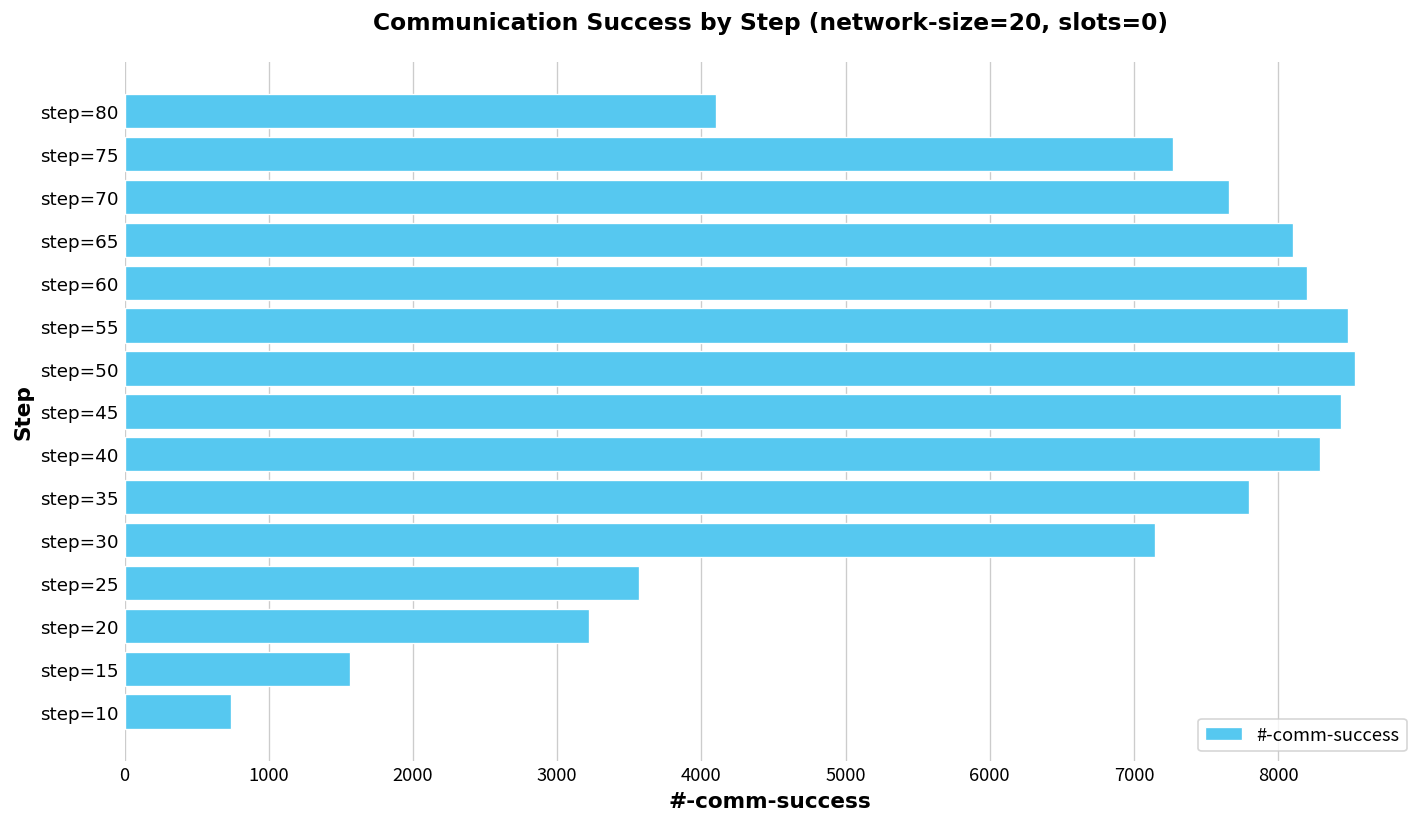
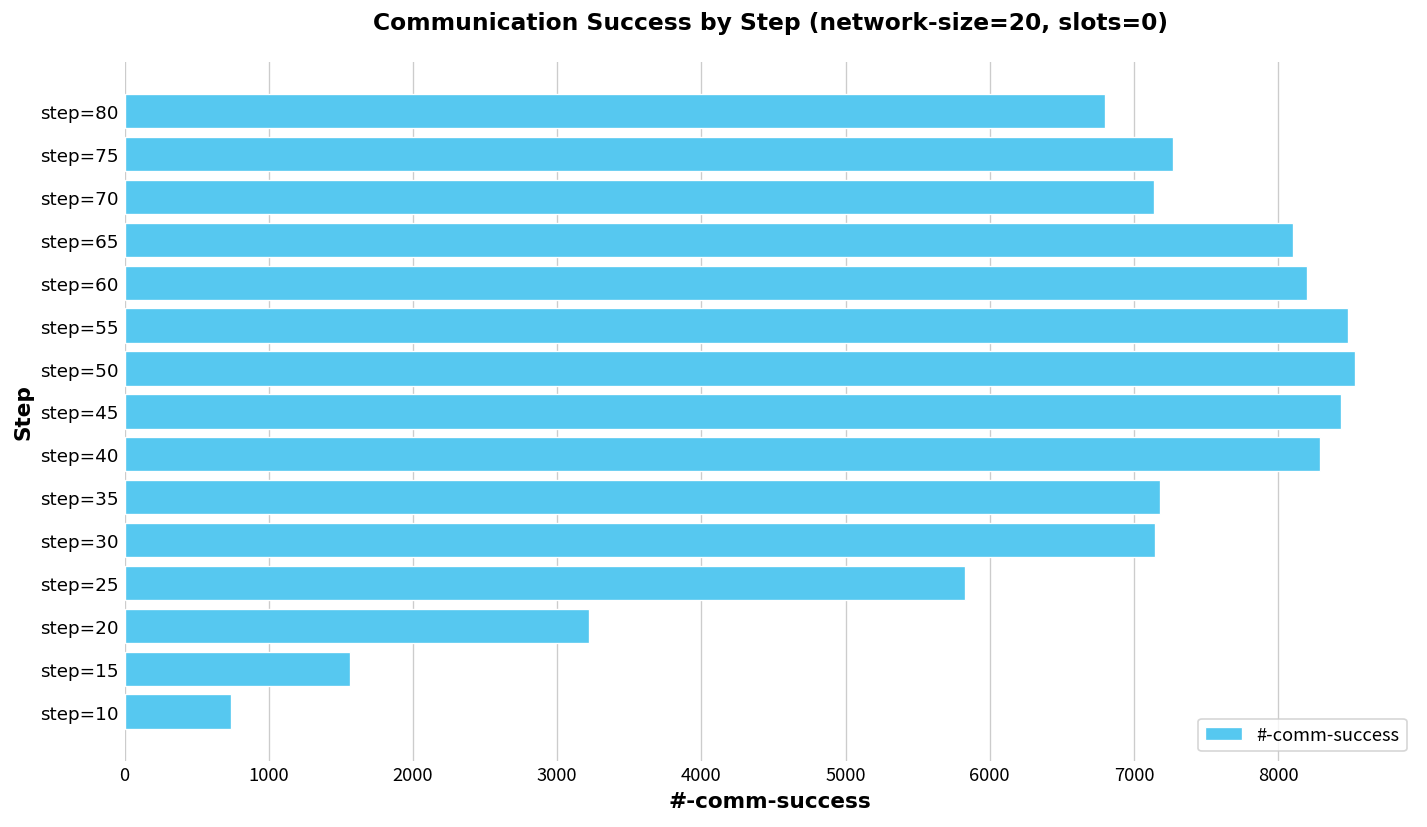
  {
-   "step=80": 4100,
+   "step=80": 6800,
    "step=75": 7270,
-   "step=70": 7660,
+   "step=70": 7140,
    "step=65": 8100,
    "step=60": 8200,
    "step=55": 8480,
    "step=50": 8530,
    "step=45": 8440,
    "step=40": 8290,
-   "step=35": 7800,
+   "step=35": 7180,
    "step=30": 7140,
-   "step=25": 3570,
+   "step=25": 5830,
    "step=20": 3220,
    "step=15": 1570,
    "step=10": 740
  }
